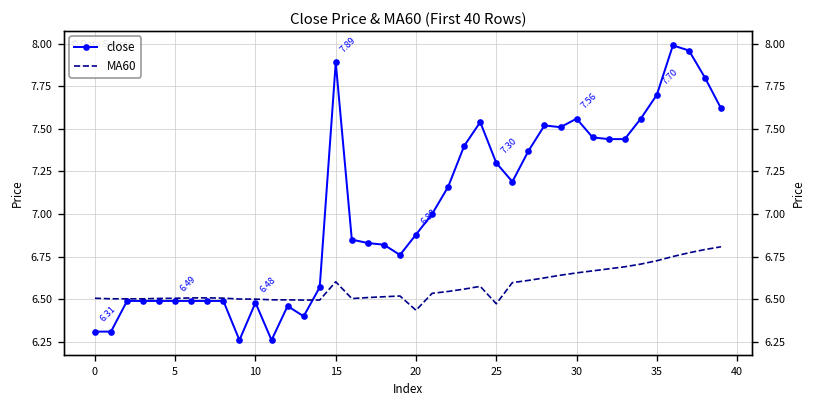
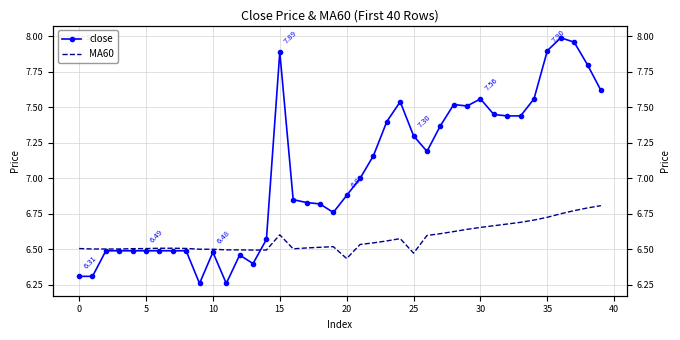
  {
    "close": {
      "10": 6.48,
      "15": 7.89,
      "25": 7.30,
      "30": 7.56,
-     "35": 7.70
+     "35": 7.90
    },
    "MA60": {
      "0": 6.51,
      "10": 6.50,
      "15": 6.60,
      "20": 6.44,
      "25": 6.47,
      "30": 6.65,
      "35": 6.73
    }
  }
